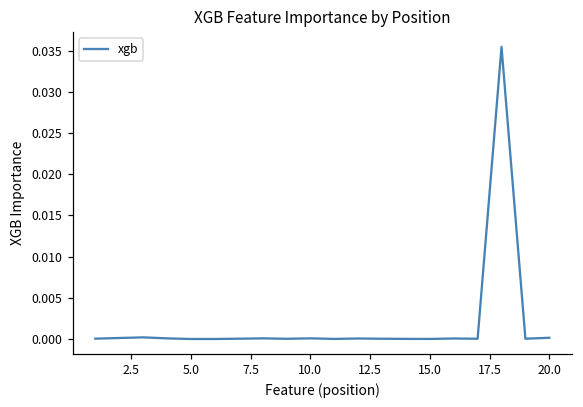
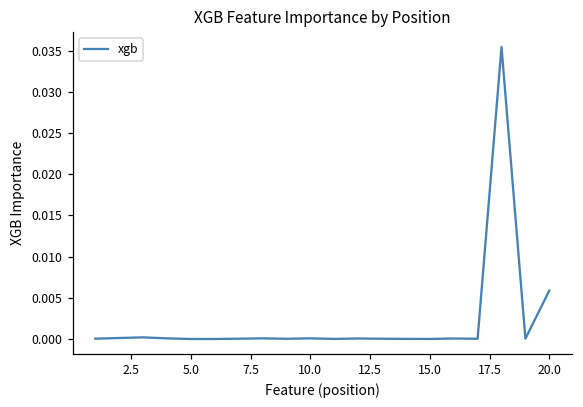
  {
    "5.0": 0.000,
    "10.0": 0.000,
    "15.0": 0.000,
-   "20.0": 0.000
+   "20.0": 0.006
  }
